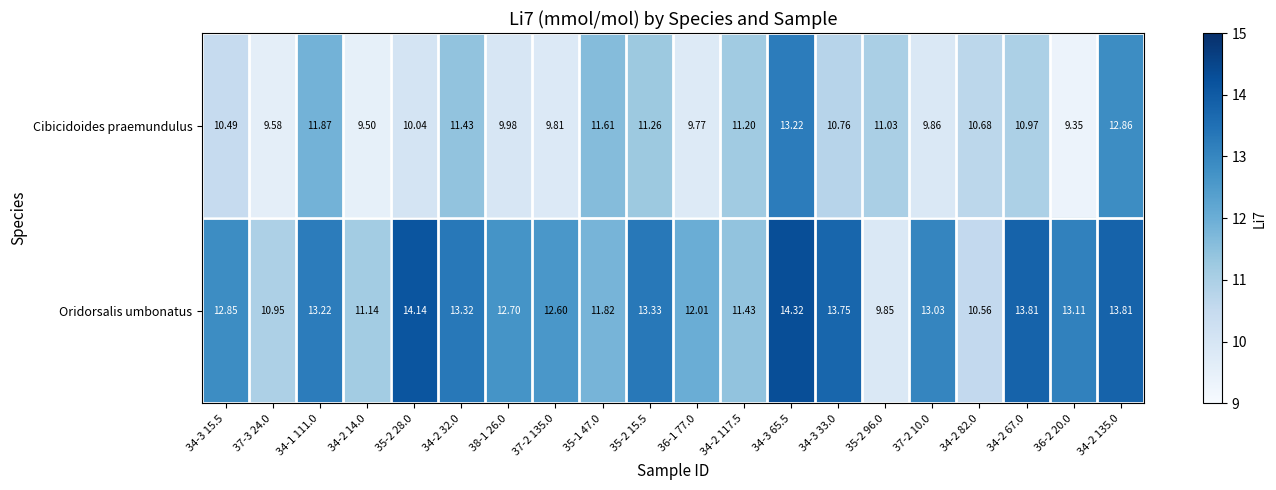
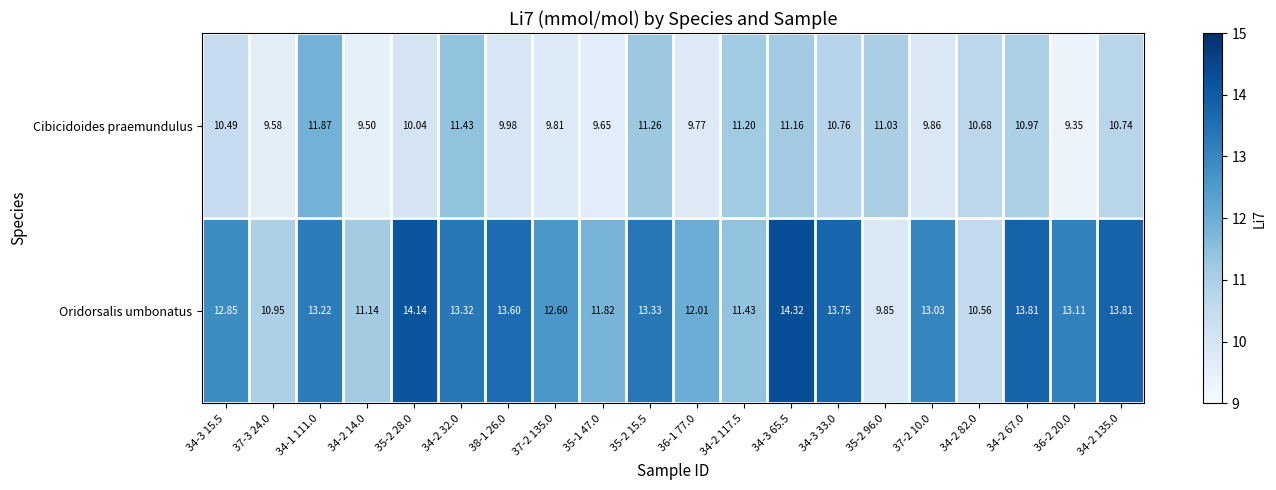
  {
    "Cibicidoides praemundulus": {
      "34-3 15.5": 10.49,
      "37-3 24.0": 9.58,
      "34-1 111.0": 11.87,
      "34-2 14.0": 9.50,
      "35-2 28.0": 10.04,
      "34-2 32.0": 11.43,
      "38-1 26.0": 9.98,
      "37-2 135.0": 9.81,
-     "35-1 47.0": 11.61,
+     "35-1 47.0": 9.65,
      "35-2 15.5": 11.26,
      "36-1 77.0": 9.77,
      "34-2 117.5": 11.20,
-     "34-3 65.5": 13.22,
+     "34-3 65.5": 11.16,
      "34-3 33.0": 10.76,
      "35-2 96.0": 11.03,
      "37-2 10.0": 9.86,
      "34-2 82.0": 10.68,
      "34-2 67.0": 10.97,
      "36-2 20.0": 9.35,
-     "34-2 135.0": 12.86
+     "34-2 135.0": 10.74
    },
    "Oridorsalis umbonatus": {
      "34-3 15.5": 12.85,
      "37-3 24.0": 10.95,
      "34-1 111.0": 13.22,
      "34-2 14.0": 11.14,
      "35-2 28.0": 14.14,
      "34-2 32.0": 13.32,
-     "38-1 26.0": 12.70,
+     "38-1 26.0": 13.60,
      "37-2 135.0": 12.60,
      "35-1 47.0": 11.82,
      "35-2 15.5": 13.33,
      "36-1 77.0": 12.01,
      "34-2 117.5": 11.43,
      "34-3 65.5": 14.32,
      "34-3 33.0": 13.75,
      "35-2 96.0": 9.85,
      "37-2 10.0": 13.03,
      "34-2 82.0": 10.56,
      "34-2 67.0": 13.81,
      "36-2 20.0": 13.11,
      "34-2 135.0": 13.81
    }
  }
